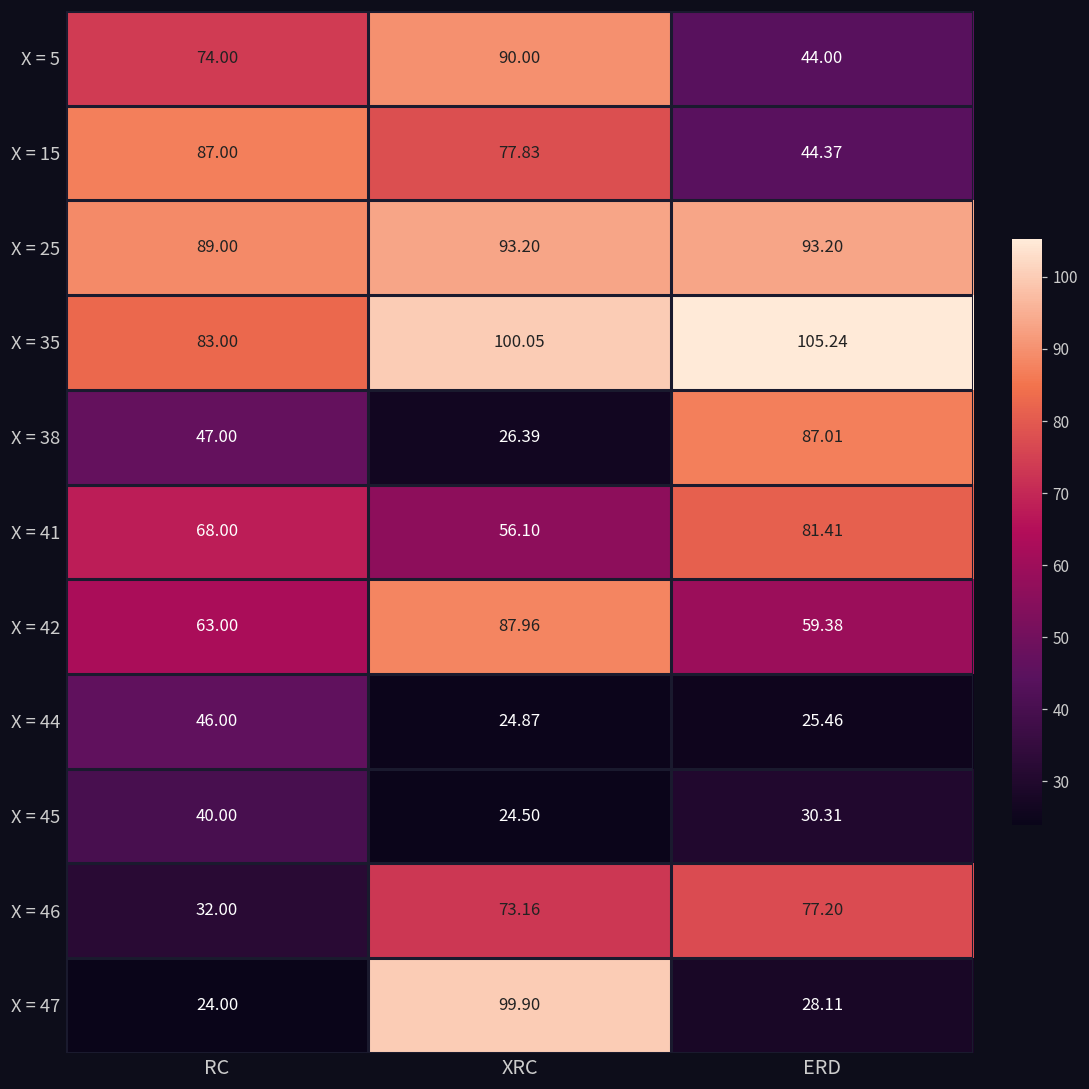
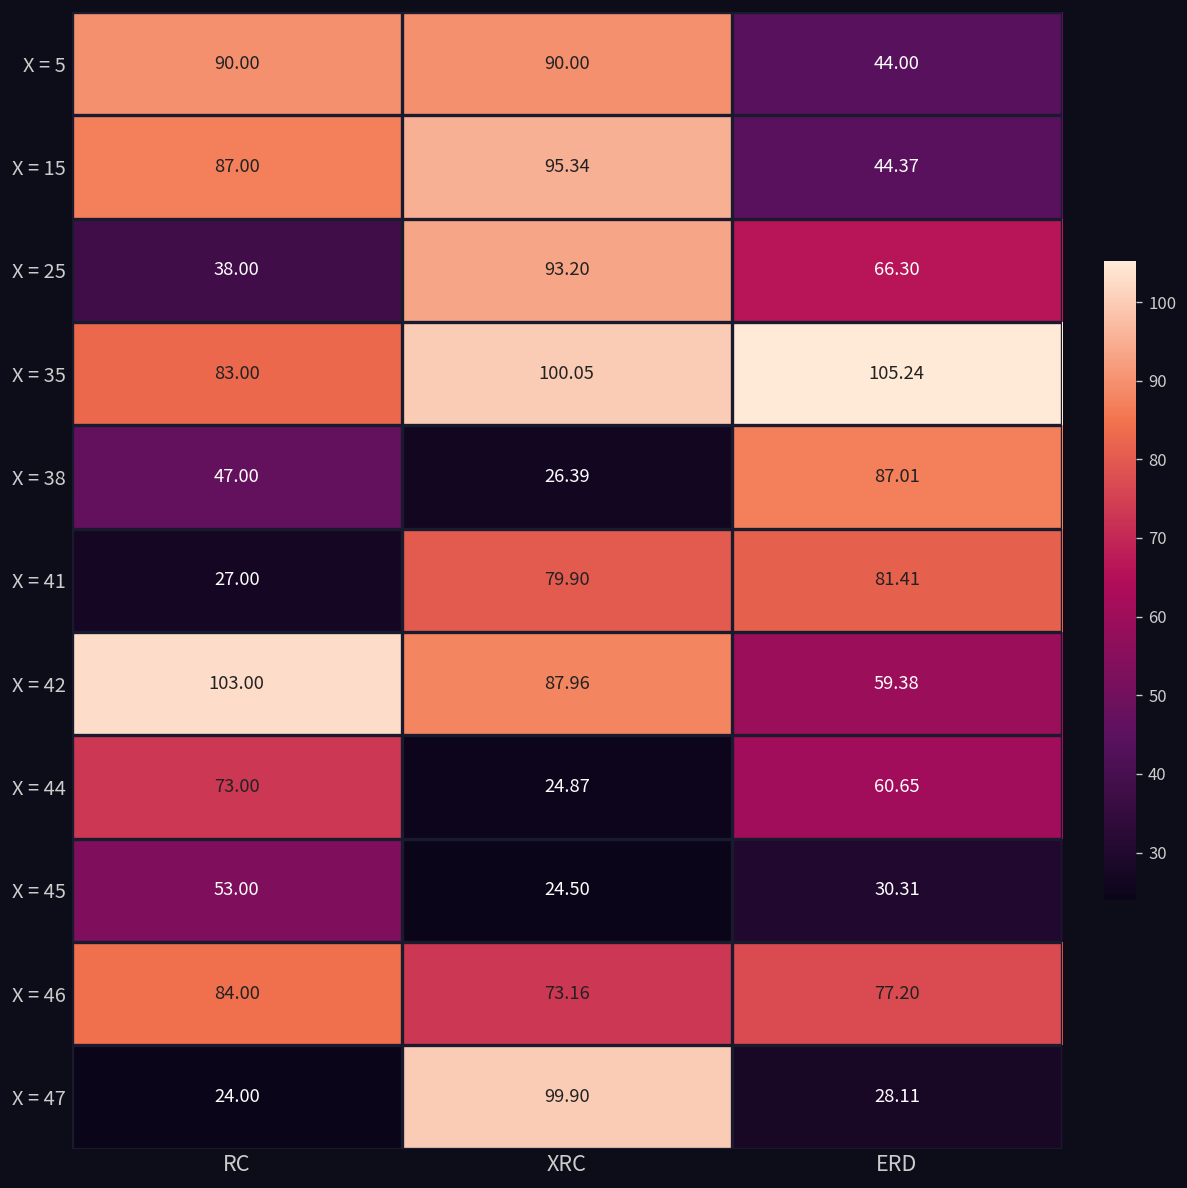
  {
    "X = 5": {
-     "RC": 74.00,
+     "RC": 90.00,
      "XRC": 90.00,
      "ERD": 44.00
    },
    "X = 15": {
      "RC": 87.00,
-     "XRC": 77.83,
+     "XRC": 95.34,
      "ERD": 44.37
    },
    "X = 25": {
-     "RC": 89.00,
+     "RC": 38.00,
      "XRC": 93.20,
-     "ERD": 93.20
+     "ERD": 66.30
    },
    "X = 35": {
      "RC": 83.00,
      "XRC": 100.05,
      "ERD": 105.24
    },
    "X = 38": {
      "RC": 47.00,
      "XRC": 26.39,
      "ERD": 87.01
    },
    "X = 41": {
-     "RC": 68.00,
-     "XRC": 56.10,
+     "RC": 27.00,
+     "XRC": 79.90,
      "ERD": 81.41
    },
    "X = 42": {
-     "RC": 63.00,
+     "RC": 103.00,
      "XRC": 87.96,
      "ERD": 59.38
    },
    "X = 44": {
-     "RC": 46.00,
+     "RC": 73.00,
      "XRC": 24.87,
-     "ERD": 25.46
+     "ERD": 60.65
    },
    "X = 45": {
-     "RC": 40.00,
+     "RC": 53.00,
      "XRC": 24.50,
      "ERD": 30.31
    },
    "X = 46": {
-     "RC": 32.00,
+     "RC": 84.00,
      "XRC": 73.16,
      "ERD": 77.20
    },
    "X = 47": {
      "RC": 24.00,
      "XRC": 99.90,
      "ERD": 28.11
    }
  }
